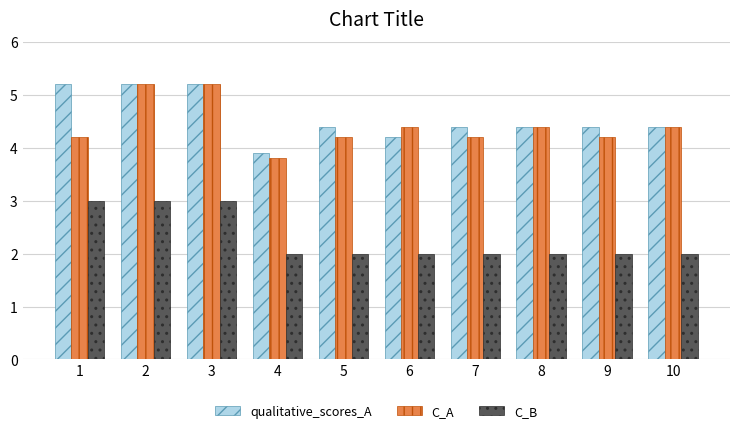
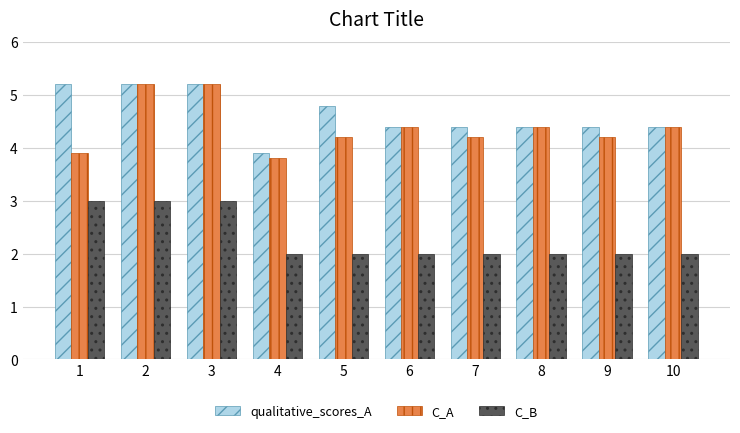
  {
    "qualitative_scores_A": {
      "1": 5.2,
      "2": 5.2,
      "3": 5.2,
      "4": 3.9,
-     "5": 4.4,
-     "6": 4.2,
+     "5": 4.8,
+     "6": 4.4,
      "7": 4.4,
      "8": 4.4,
      "9": 4.4,
      "10": 4.4
    },
    "C_A": {
-     "1": 4.2,
+     "1": 3.9,
      "2": 5.2,
      "3": 5.2,
      "4": 3.8,
      "5": 4.2,
      "6": 4.4,
      "7": 4.2,
      "8": 4.4,
      "9": 4.2,
      "10": 4.4
    },
    "C_B": {
      "1": 3.0,
      "2": 3.0,
      "3": 3.0,
      "4": 2.0,
      "5": 2.0,
      "6": 2.0,
      "7": 2.0,
      "8": 2.0,
      "9": 2.0,
      "10": 2.0
    }
  }
